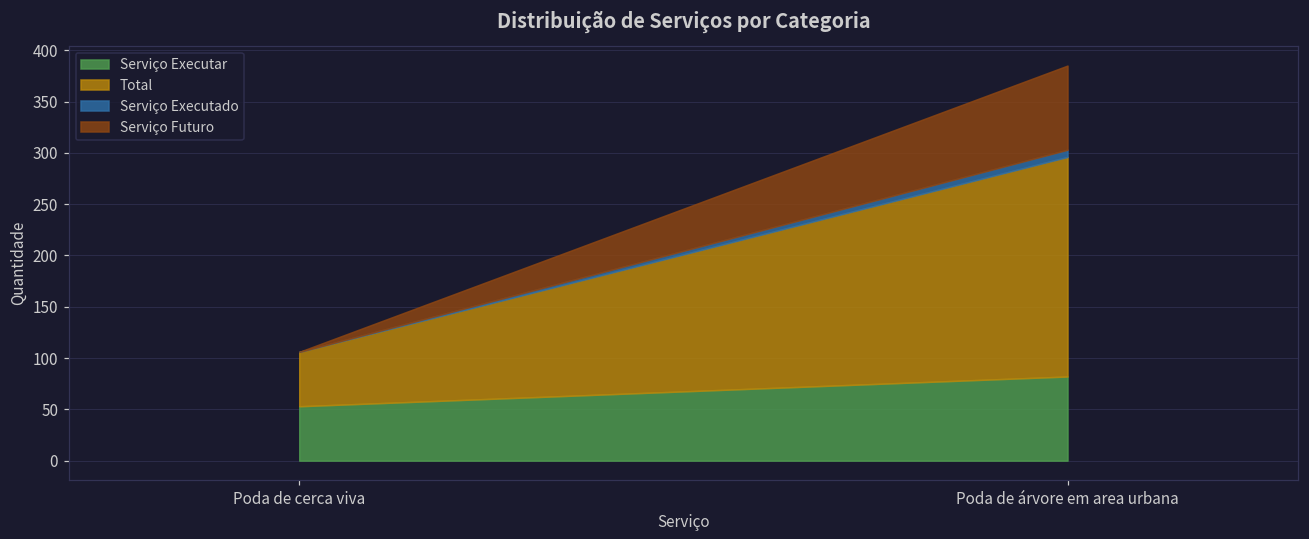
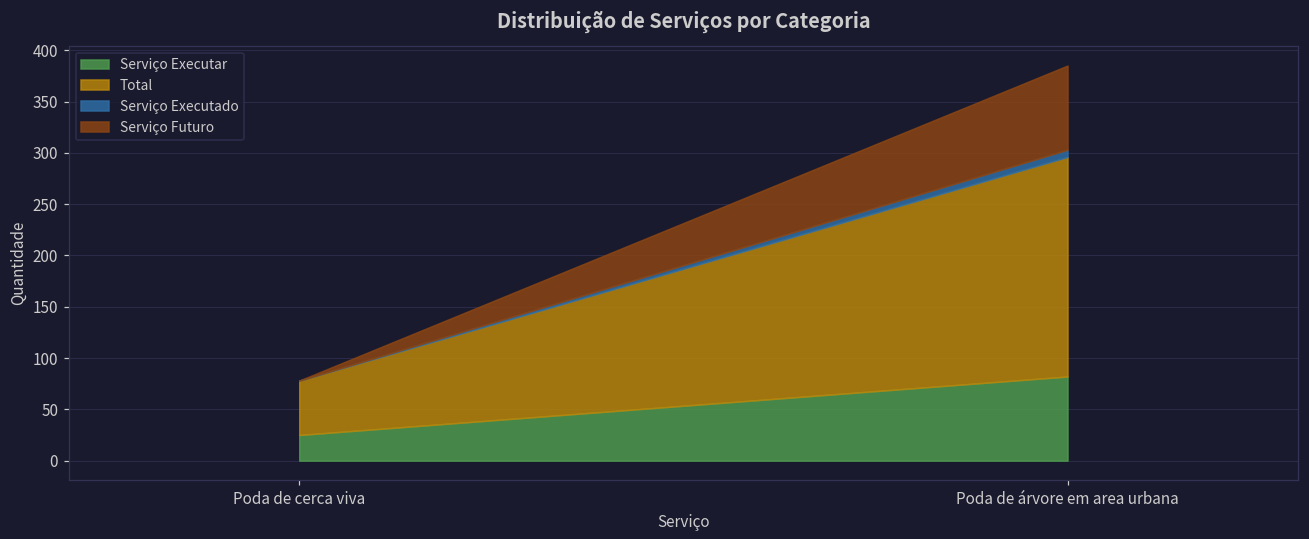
  {
    "Serviço Executar": {
-     "Poda de cerca viva": 50,
+     "Poda de cerca viva": 30,
      "Poda de árvore em area urbana": 80
    },
    "Total": {
      "Poda de árvore em area urbana": 210
    },
    "Serviço Executado": {
      "Poda de árvore em area urbana": 10
    },
    "Serviço Futuro": {
      "Poda de árvore em area urbana": 80
    }
  }
